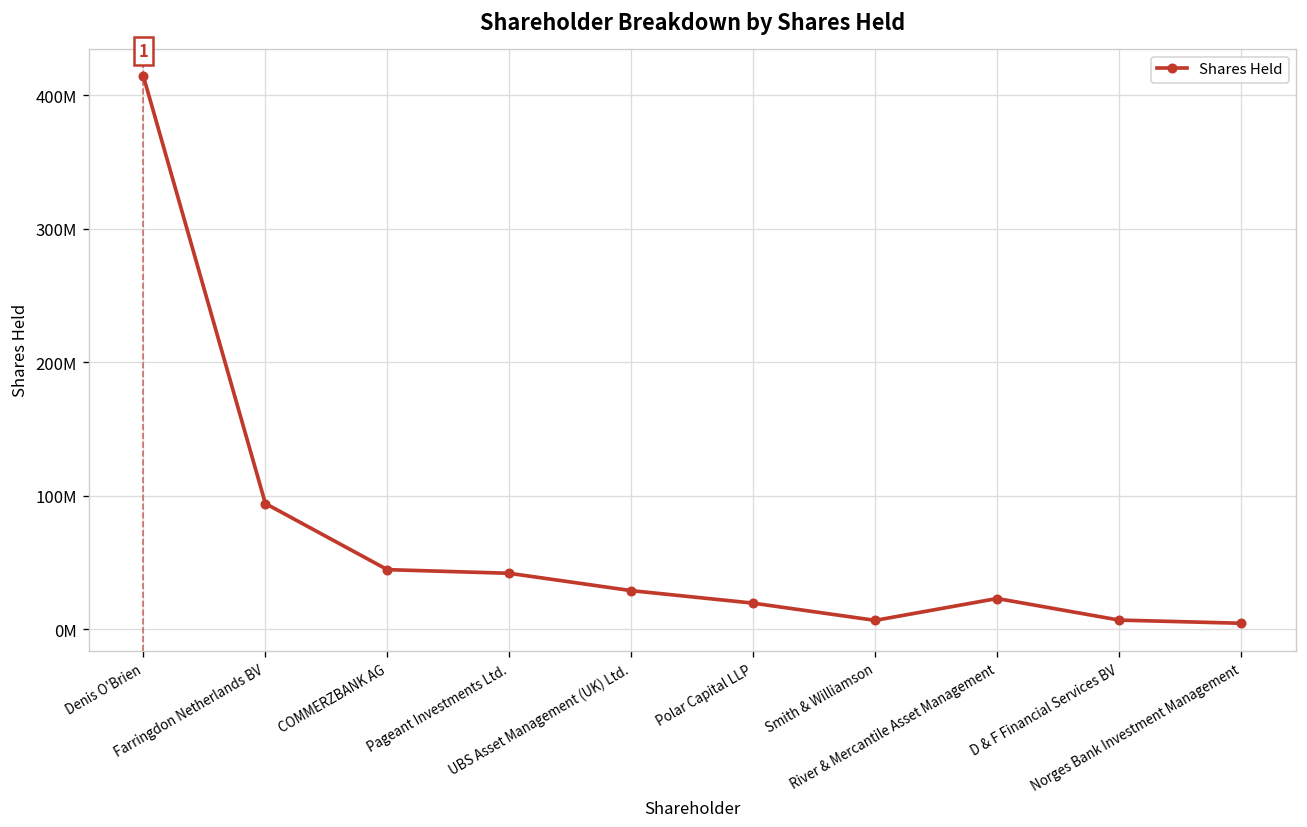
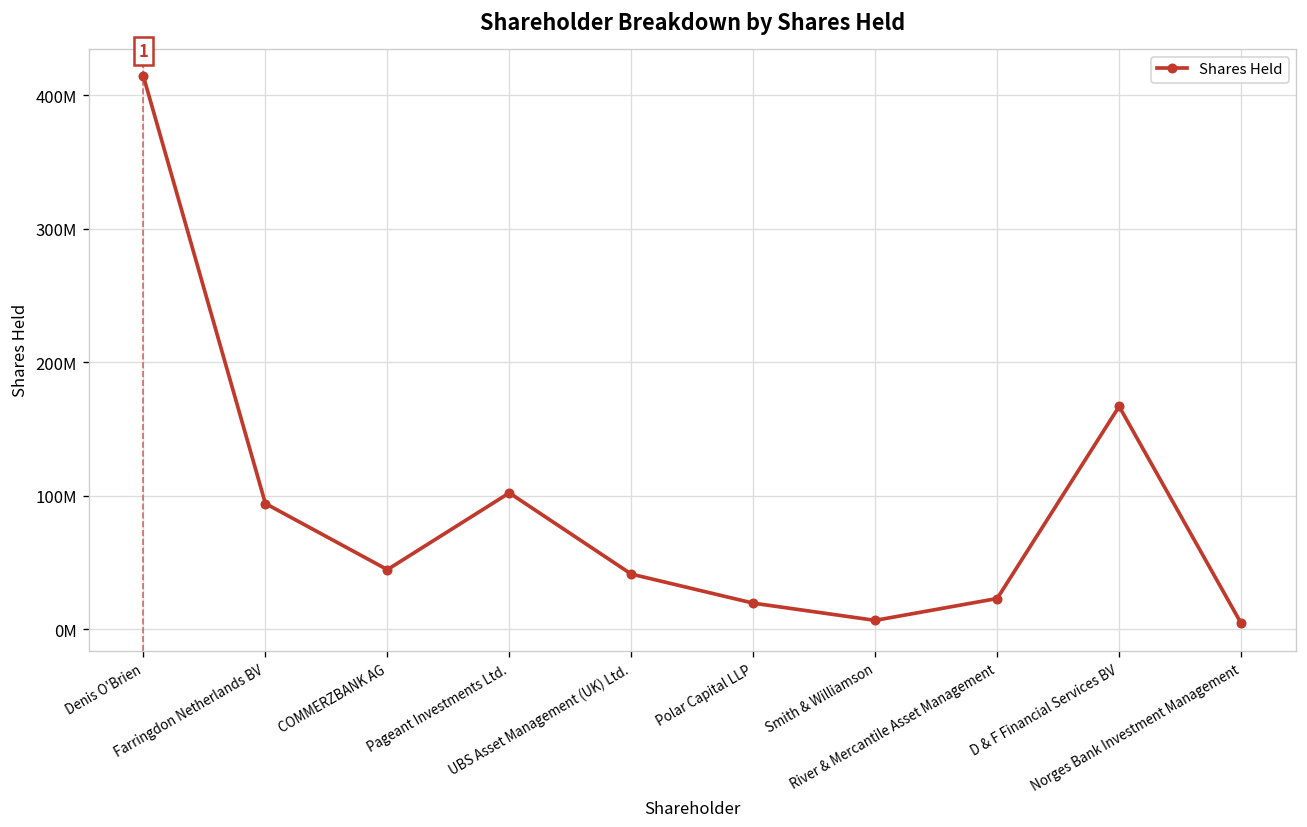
  {
    "Farringdon Netherlands BV": 94000000,
    "COMMERZBANK AG": 45000000,
-   "Pageant Investments Ltd.": 42000000,
-   "UBS Asset Management (UK) Ltd.": 29000000,
+   "Pageant Investments Ltd.": 102000000,
+   "UBS Asset Management (UK) Ltd.": 41000000,
    "Polar Capital LLP": 20000000,
    "Smith & Williamson": 7000000,
    "River & Mercantile Asset Management": 23000000,
-   "D & F Financial Services BV": 7000000,
+   "D & F Financial Services BV": 167000000,
    "Norges Bank Investment Management": 5000000
  }
